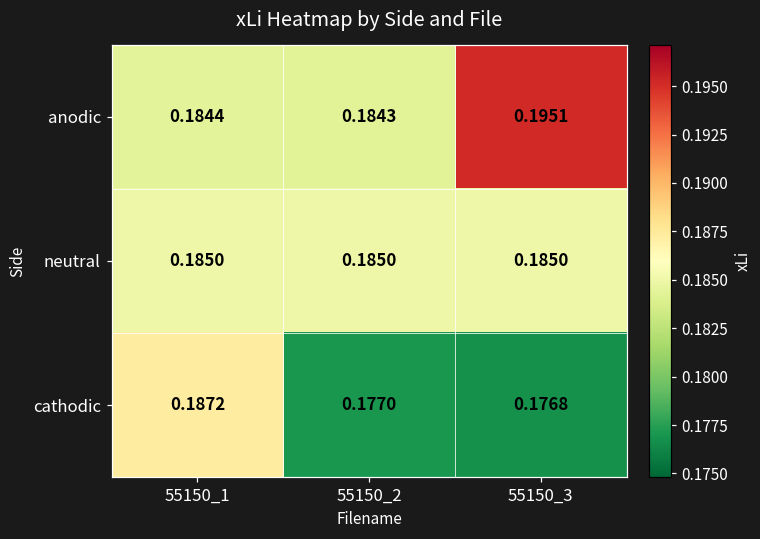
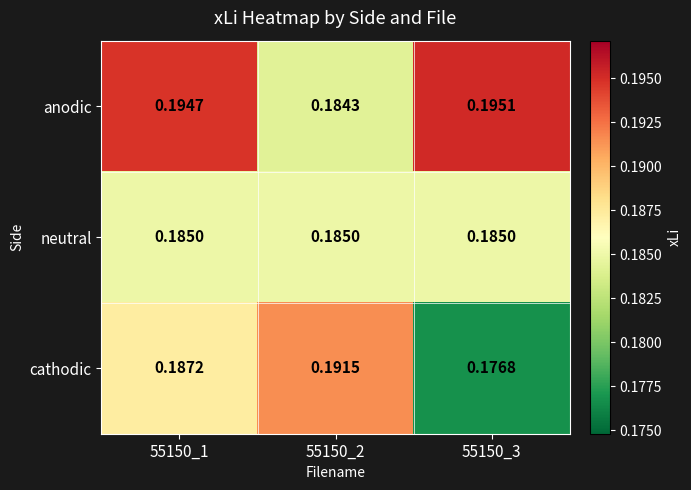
  {
    "anodic": {
-     "55150_1": 0.1844,
+     "55150_1": 0.1947,
      "55150_2": 0.1843,
      "55150_3": 0.1951
    },
    "neutral": {
      "55150_1": 0.1850,
      "55150_2": 0.1850,
      "55150_3": 0.1850
    },
    "cathodic": {
      "55150_1": 0.1872,
-     "55150_2": 0.1770,
+     "55150_2": 0.1915,
      "55150_3": 0.1768
    }
  }
